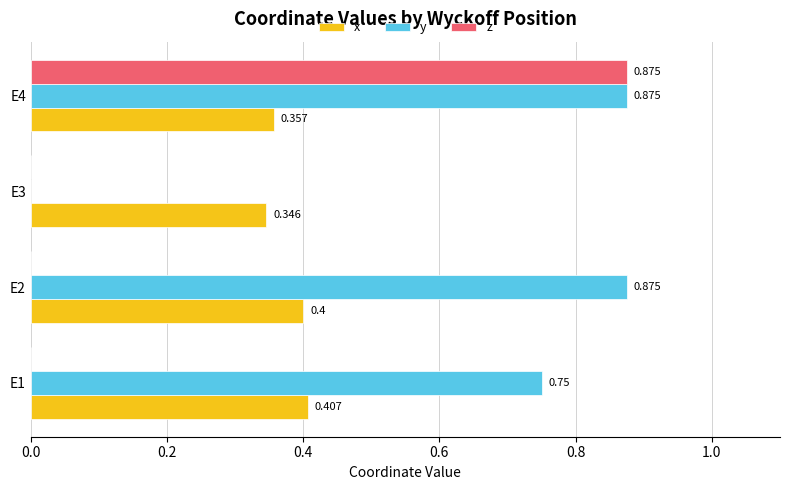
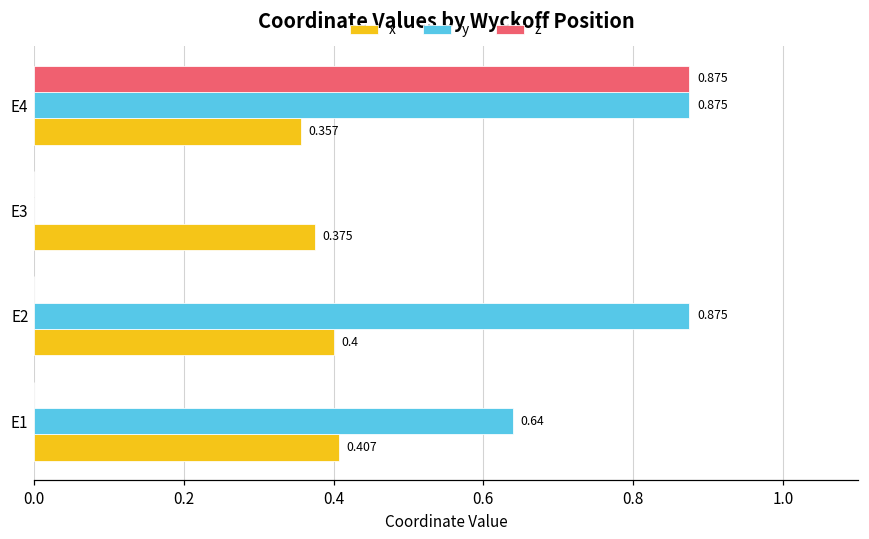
  {
    "x": {
      "E4": 0.357,
-     "E3": 0.346,
+     "E3": 0.375,
      "E2": 0.4,
      "E1": 0.407
    },
    "y": {
      "E4": 0.875,
      "E2": 0.875,
-     "E1": 0.75
+     "E1": 0.64
    },
    "z": {
      "E4": 0.875
    }
  }
